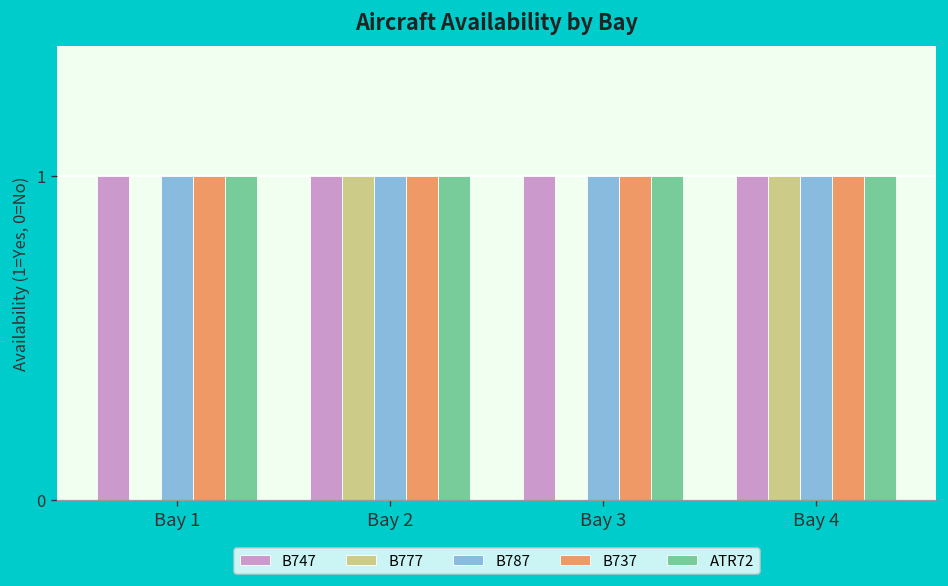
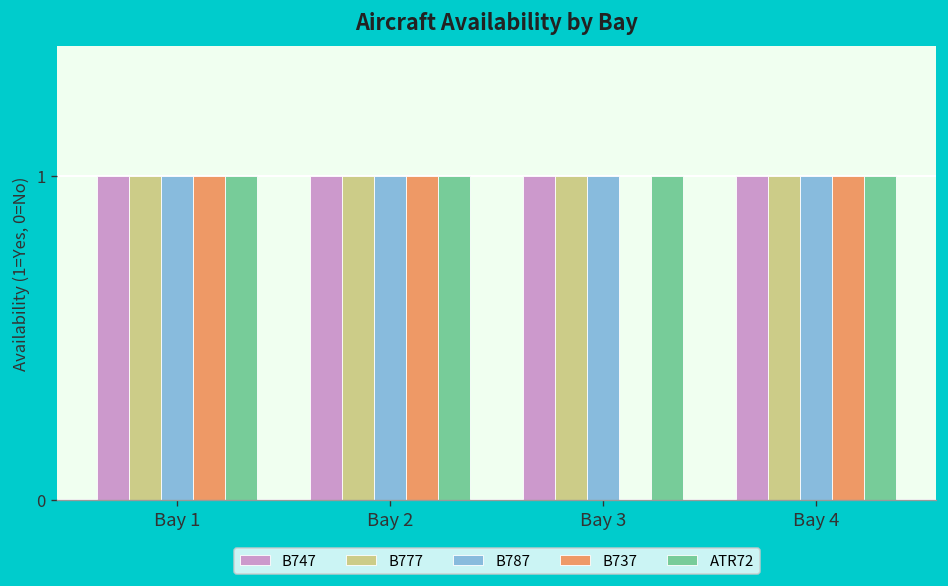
  {
    "B747": {
      "Bay 1": 1,
      "Bay 2": 1,
      "Bay 3": 1,
      "Bay 4": 1
    },
    "B777": {
-     "Bay 1": 0,
+     "Bay 1": 1,
      "Bay 2": 1,
-     "Bay 3": 0,
+     "Bay 3": 1,
      "Bay 4": 1
    },
    "B787": {
      "Bay 1": 1,
      "Bay 2": 1,
      "Bay 3": 1,
      "Bay 4": 1
    },
    "B737": {
      "Bay 1": 1,
      "Bay 2": 1,
-     "Bay 3": 1,
+     "Bay 3": 0,
      "Bay 4": 1
    },
    "ATR72": {
      "Bay 1": 1,
      "Bay 2": 1,
      "Bay 3": 1,
      "Bay 4": 1
    }
  }
